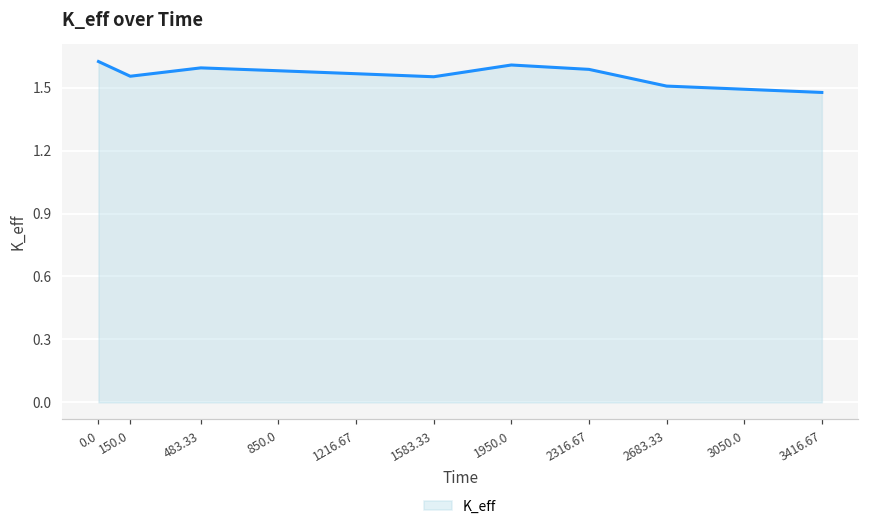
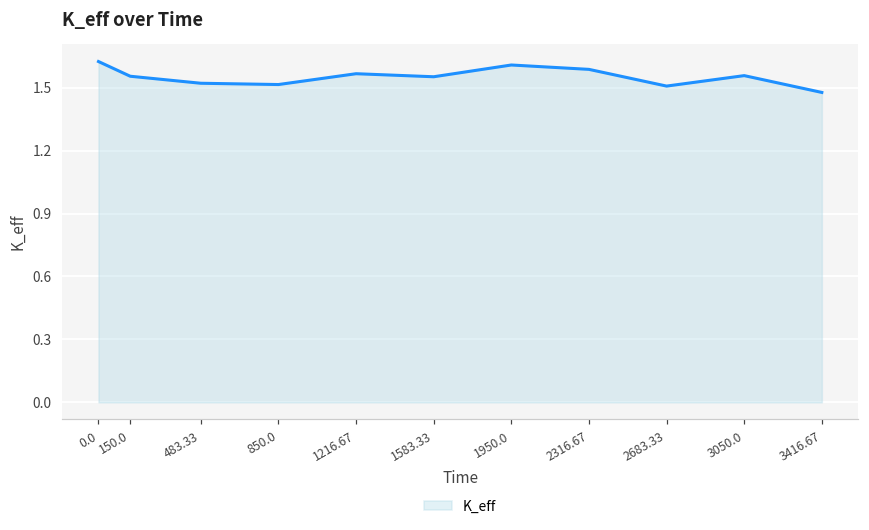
  {
    "0.0": 1.63,
    "150.0": 1.55,
-   "483.33": 1.59,
-   "850.0": 1.58,
+   "483.33": 1.52,
+   "850.0": 1.52,
    "1216.67": 1.57,
    "1583.33": 1.55,
    "1950.0": 1.61,
    "2316.67": 1.59,
    "2683.33": 1.51,
-   "3050.0": 1.49,
+   "3050.0": 1.56,
    "3416.67": 1.48
  }
